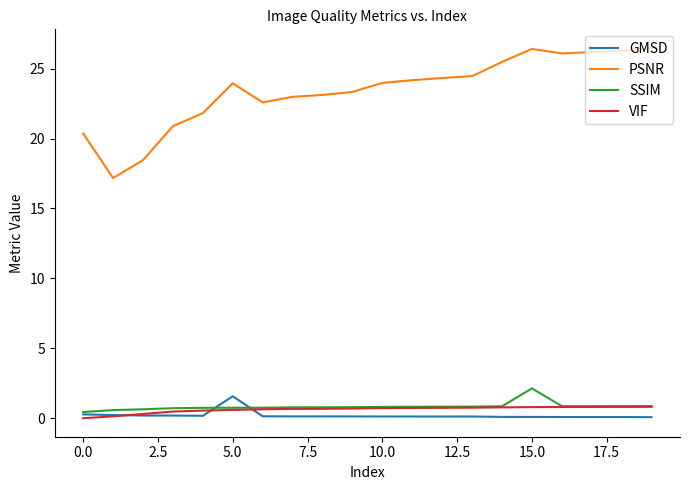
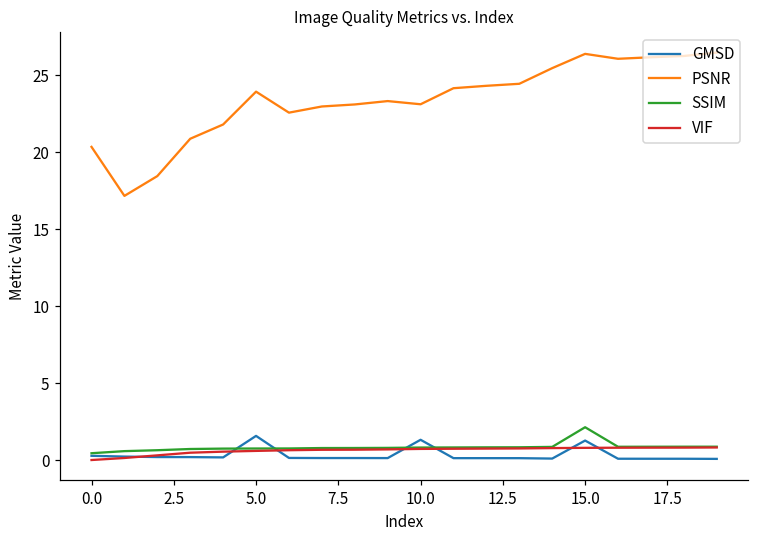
  {
    "GMSD": {
      "5.0": 1.6,
-     "10.0": 0.1,
-     "15.0": 0.1
+     "10.0": 1.3,
+     "15.0": 1.3
    },
    "PSNR": {
      "0.0": 20.4,
      "5.0": 23.9,
-     "10.0": 24.0,
+     "10.0": 23.1,
      "15.0": 26.4
    },
    "SSIM": {
      "15.0": 2.1
    },
    "VIF": {
      "0.0": 0.0,
      "15.0": 0.8
    }
  }
